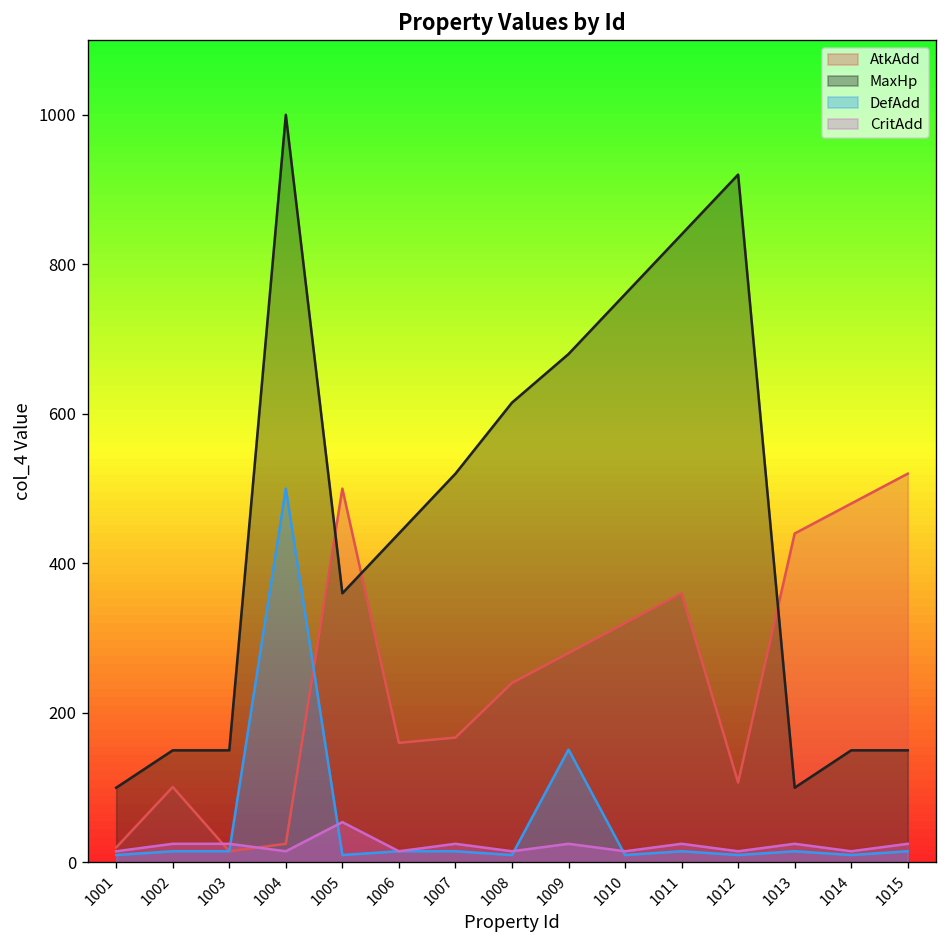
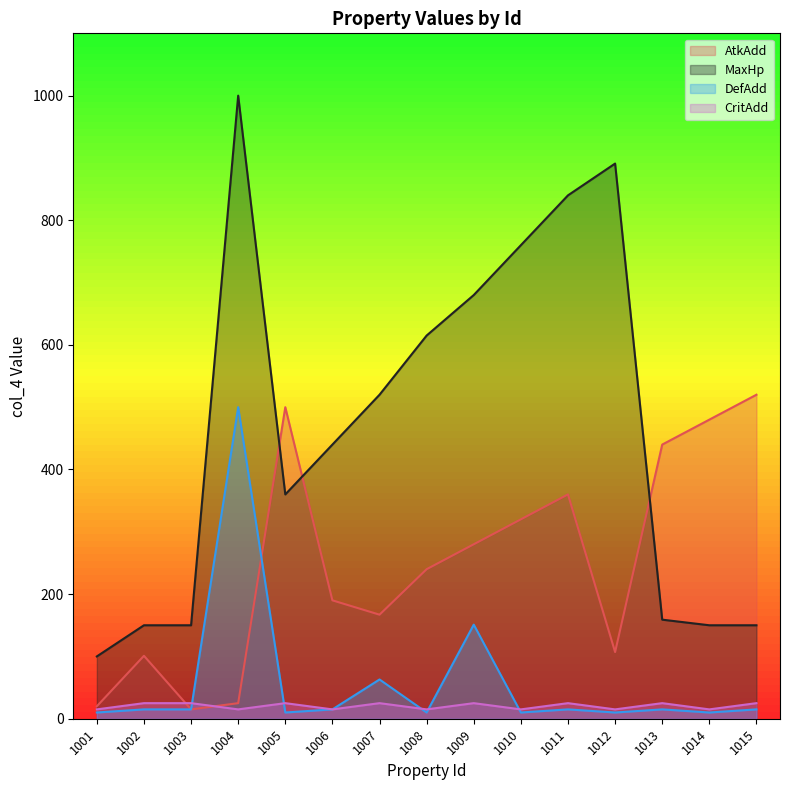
  {
    "AtkAdd": {
      "1001": 20,
      "1002": 100,
      "1004": 30,
      "1005": 500,
-     "1006": 160,
+     "1006": 190,
      "1007": 170,
      "1008": 240,
      "1009": 280,
      "1010": 320,
      "1011": 360,
      "1012": 110,
      "1013": 440,
      "1014": 480,
      "1015": 520
    },
    "MaxHp": {
      "1001": 100,
      "1002": 150,
      "1003": 150,
      "1004": 1000,
      "1005": 360,
      "1006": 440,
      "1007": 520,
      "1008": 620,
      "1009": 680,
      "1010": 760,
      "1011": 840,
-     "1012": 920,
-     "1013": 100,
+     "1012": 890,
+     "1013": 160,
      "1014": 150,
      "1015": 150
    },
    "DefAdd": {
      "1001": 10,
      "1002": 20,
      "1004": 500,
      "1005": 10,
-     "1007": 20,
+     "1007": 60,
      "1008": 10,
      "1009": 150,
      "1010": 10,
      "1011": 20,
      "1012": 10,
      "1013": 20,
      "1014": 10,
      "1015": 20
    },
    "CritAdd": {
      "1001": 20,
      "1002": 30,
      "1003": 30,
      "1004": 20,
-     "1005": 50,
+     "1005": 30,
      "1007": 30,
      "1008": 20,
      "1009": 30,
      "1010": 20,
      "1011": 30,
      "1012": 20,
      "1013": 30,
      "1014": 20,
      "1015": 30
    }
  }
